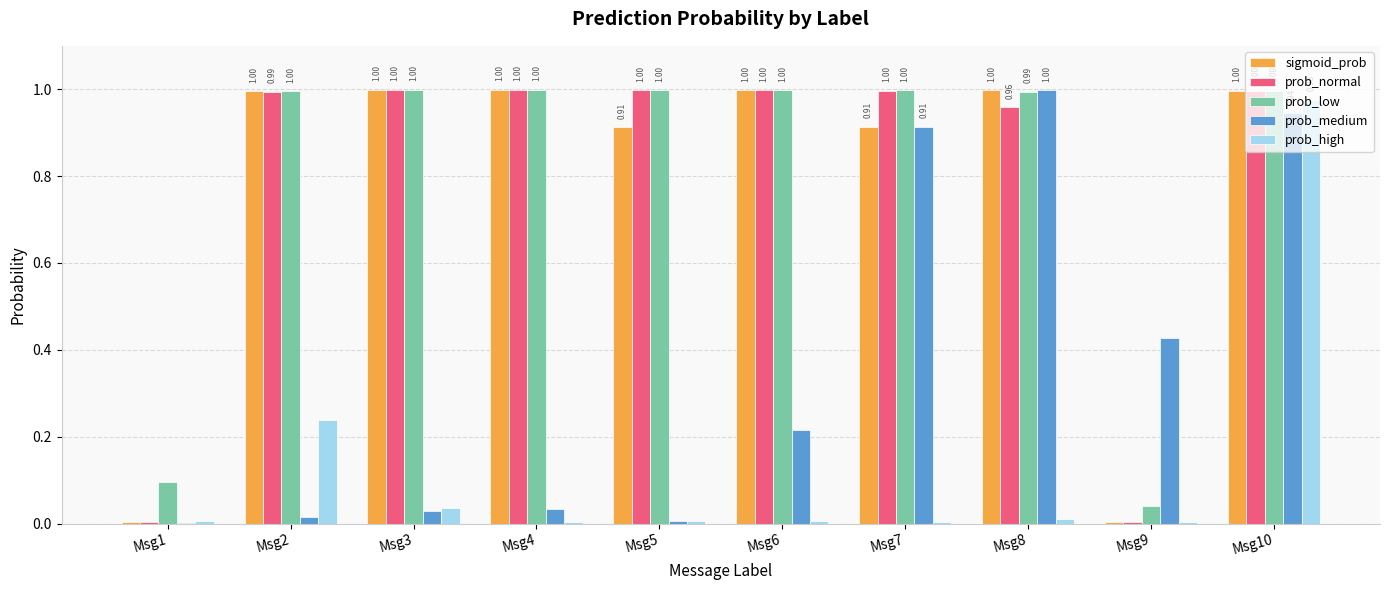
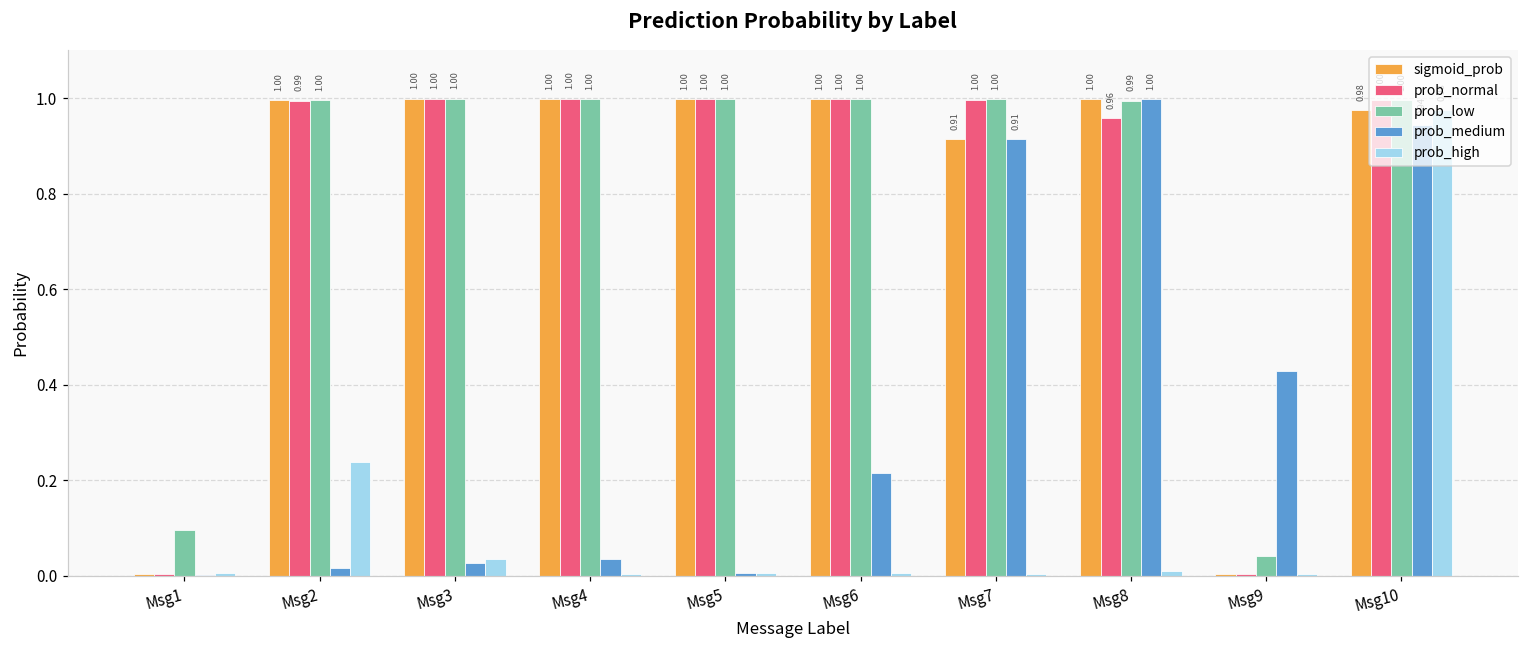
  {
    "sigmoid_prob": {
      "Msg2": 1.00,
      "Msg3": 1.00,
      "Msg4": 1.00,
-     "Msg5": 0.91,
+     "Msg5": 1.00,
      "Msg6": 1.00,
      "Msg7": 0.91,
      "Msg8": 1.00,
-     "Msg10": 1.00
+     "Msg10": 0.98
    },
    "prob_normal": {
      "Msg2": 0.99,
      "Msg3": 1.00,
      "Msg4": 1.00,
      "Msg5": 1.00,
      "Msg6": 1.00,
      "Msg7": 1.00,
      "Msg8": 0.96
    },
    "prob_low": {
      "Msg2": 1.00,
      "Msg3": 1.00,
      "Msg4": 1.00,
      "Msg5": 1.00,
      "Msg6": 1.00,
      "Msg7": 1.00,
      "Msg8": 0.99
    },
    "prob_medium": {
      "Msg7": 0.91,
      "Msg8": 1.00
    },
    "prob_high": {
      "Msg1": 0.01,
      "Msg2": 0.24,
      "Msg3": 0.03,
      "Msg6": 0.01,
      "Msg8": 0.01
    }
  }
